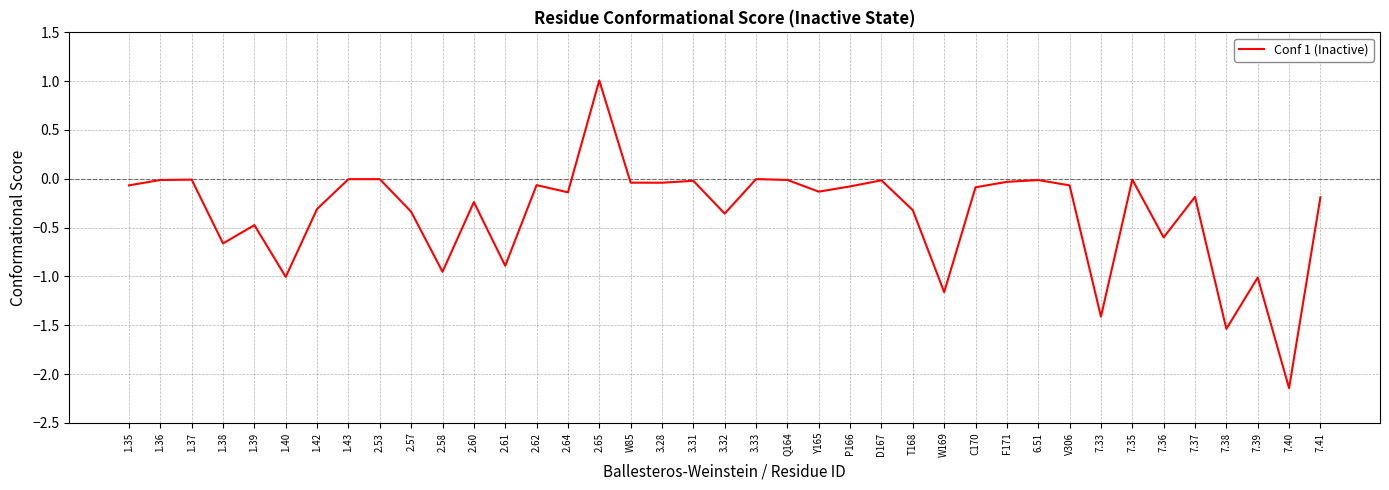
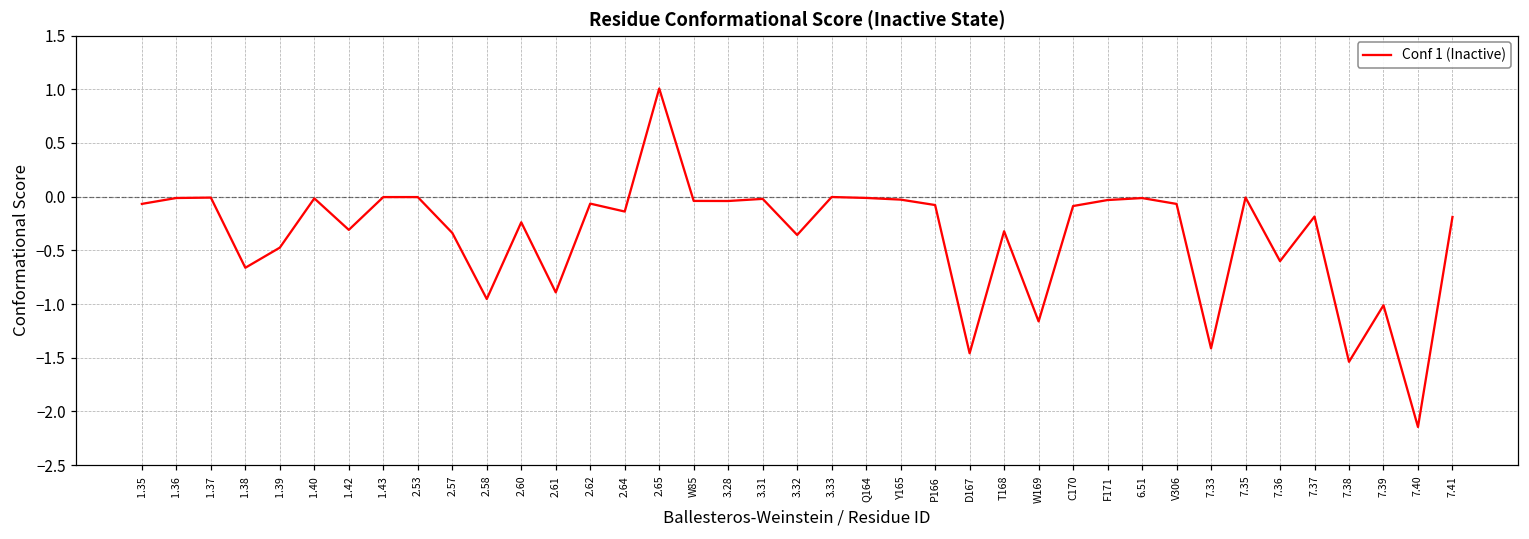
  {
    "1.35": -0.1,
    "1.36": 0.0,
    "1.37": 0.0,
    "1.38": -0.7,
    "1.39": -0.5,
-   "1.40": -1.0,
+   "1.40": 0.0,
    "1.42": -0.3,
    "1.43": 0.0,
    "2.53": 0.0,
    "2.57": -0.3,
    "2.58": -1.0,
    "2.60": -0.2,
    "2.61": -0.9,
    "2.62": -0.1,
    "2.64": -0.1,
    "2.65": 1.0,
    "W85": 0.0,
    "3.28": 0.0,
    "3.31": 0.0,
    "3.32": -0.4,
    "3.33": 0.0,
    "Q164": 0.0,
-   "Y165": -0.1,
+   "Y165": 0.0,
    "P166": -0.1,
-   "D167": 0.0,
+   "D167": -1.5,
    "T168": -0.3,
    "W169": -1.2,
    "C170": -0.1,
    "F171": 0.0,
    "6.51": 0.0,
    "V306": -0.1,
    "7.33": -1.4,
    "7.35": 0.0,
    "7.36": -0.6,
    "7.37": -0.2,
    "7.38": -1.5,
    "7.39": -1.0,
    "7.40": -2.1,
    "7.41": -0.2
  }
